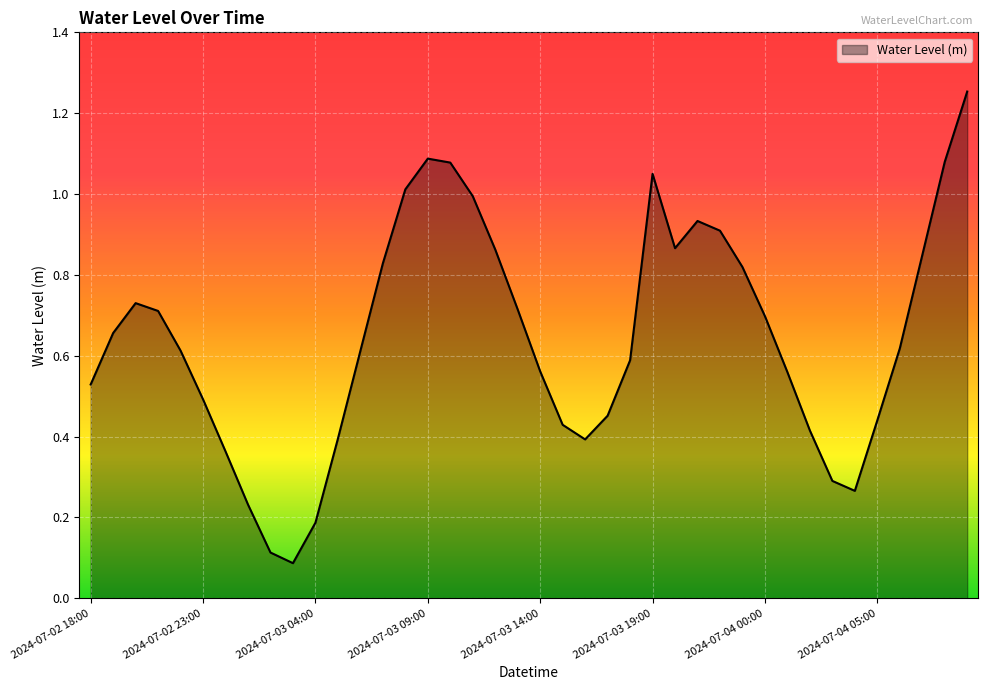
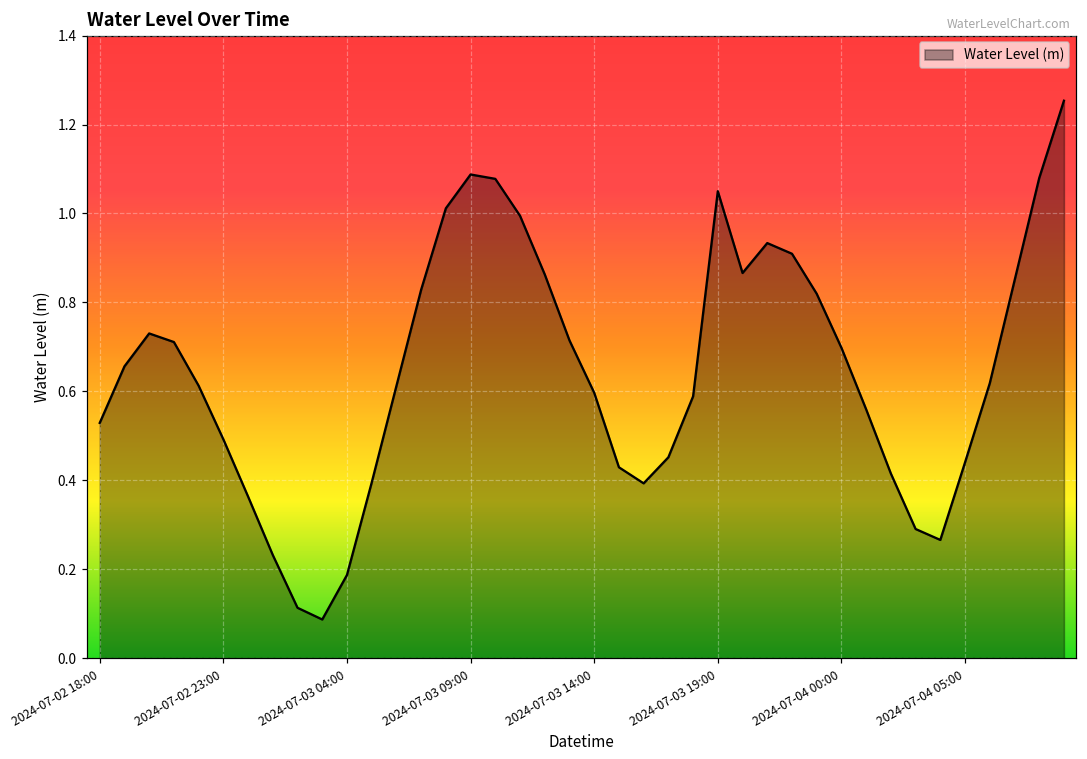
  {
    "2024-07-02 18:00": 0.53,
    "2024-07-02 23:00": 0.49,
    "2024-07-03 04:00": 0.19,
    "2024-07-03 09:00": 1.09,
-   "2024-07-03 14:00": 0.56,
+   "2024-07-03 14:00": 0.60,
    "2024-07-03 19:00": 1.05,
    "2024-07-04 00:00": 0.70,
    "2024-07-04 05:00": 0.44
  }
